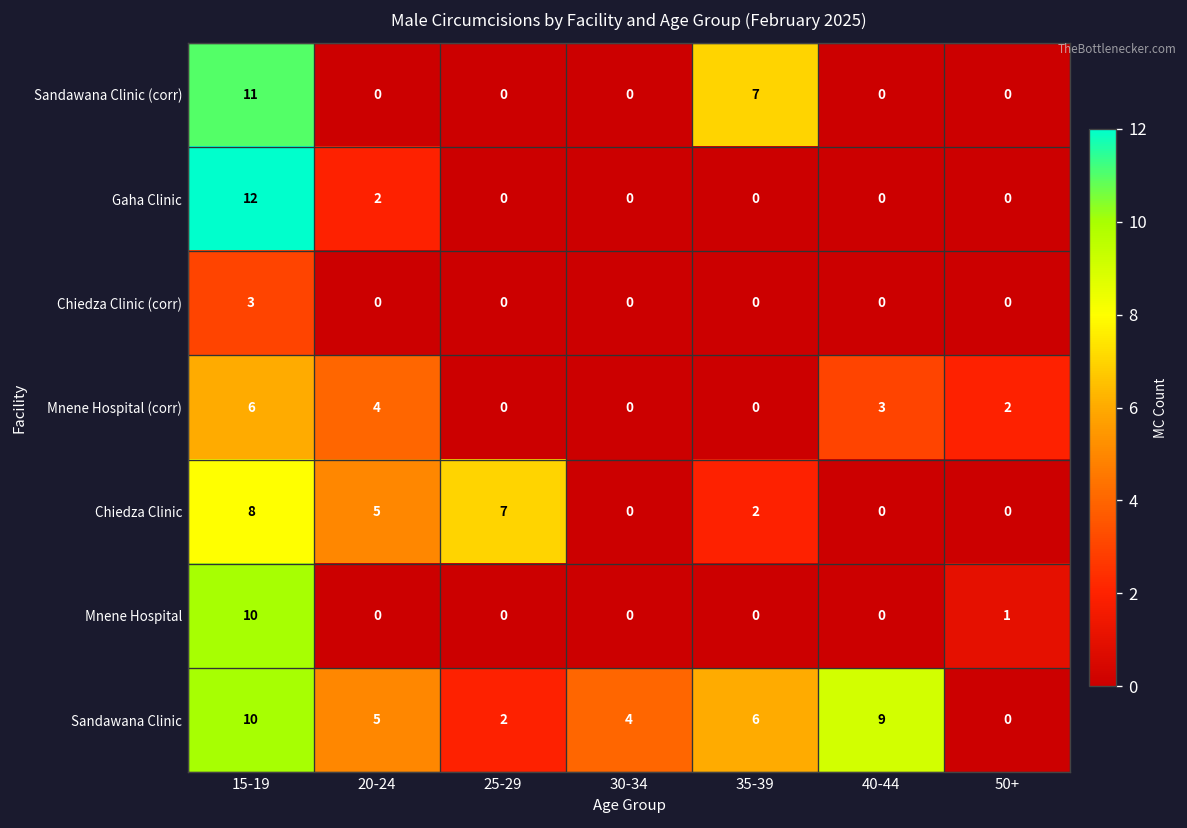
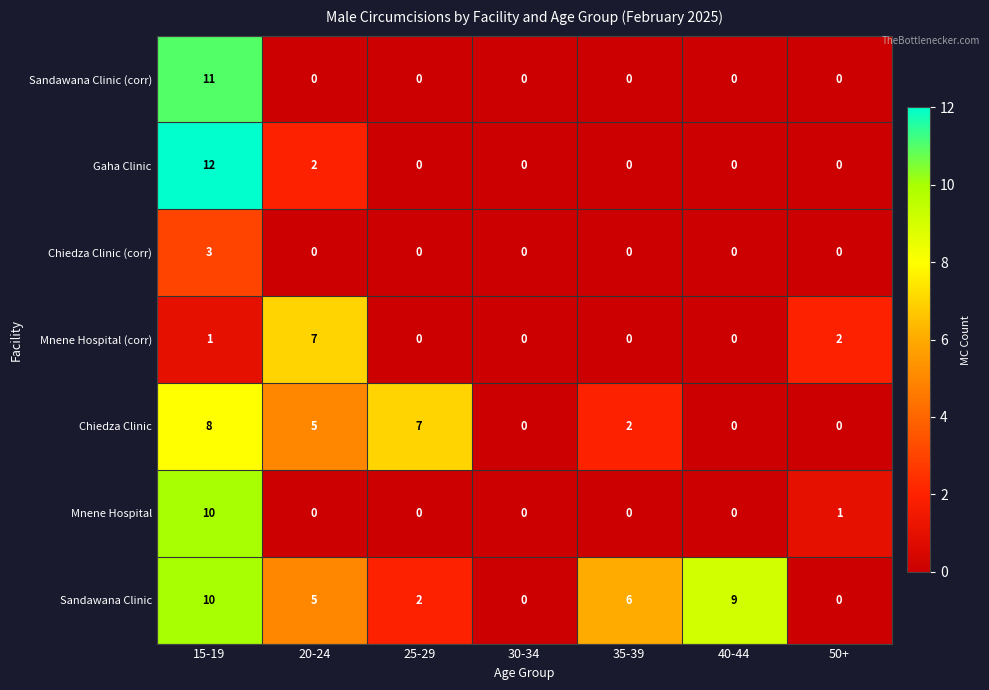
  {
    "Sandawana Clinic (corr)": {
      "15-19": 11,
      "20-24": 0,
      "25-29": 0,
      "30-34": 0,
-     "35-39": 7,
+     "35-39": 0,
      "40-44": 0,
      "50+": 0
    },
    "Gaha Clinic": {
      "15-19": 12,
      "20-24": 2,
      "25-29": 0,
      "30-34": 0,
      "35-39": 0,
      "40-44": 0,
      "50+": 0
    },
    "Chiedza Clinic (corr)": {
      "15-19": 3,
      "20-24": 0,
      "25-29": 0,
      "30-34": 0,
      "35-39": 0,
      "40-44": 0,
      "50+": 0
    },
    "Mnene Hospital (corr)": {
-     "15-19": 6,
-     "20-24": 4,
+     "15-19": 1,
+     "20-24": 7,
      "25-29": 0,
      "30-34": 0,
      "35-39": 0,
-     "40-44": 3,
+     "40-44": 0,
      "50+": 2
    },
    "Chiedza Clinic": {
      "15-19": 8,
      "20-24": 5,
      "25-29": 7,
      "30-34": 0,
      "35-39": 2,
      "40-44": 0,
      "50+": 0
    },
    "Mnene Hospital": {
      "15-19": 10,
      "20-24": 0,
      "25-29": 0,
      "30-34": 0,
      "35-39": 0,
      "40-44": 0,
      "50+": 1
    },
    "Sandawana Clinic": {
      "15-19": 10,
      "20-24": 5,
      "25-29": 2,
-     "30-34": 4,
+     "30-34": 0,
      "35-39": 6,
      "40-44": 9,
      "50+": 0
    }
  }
